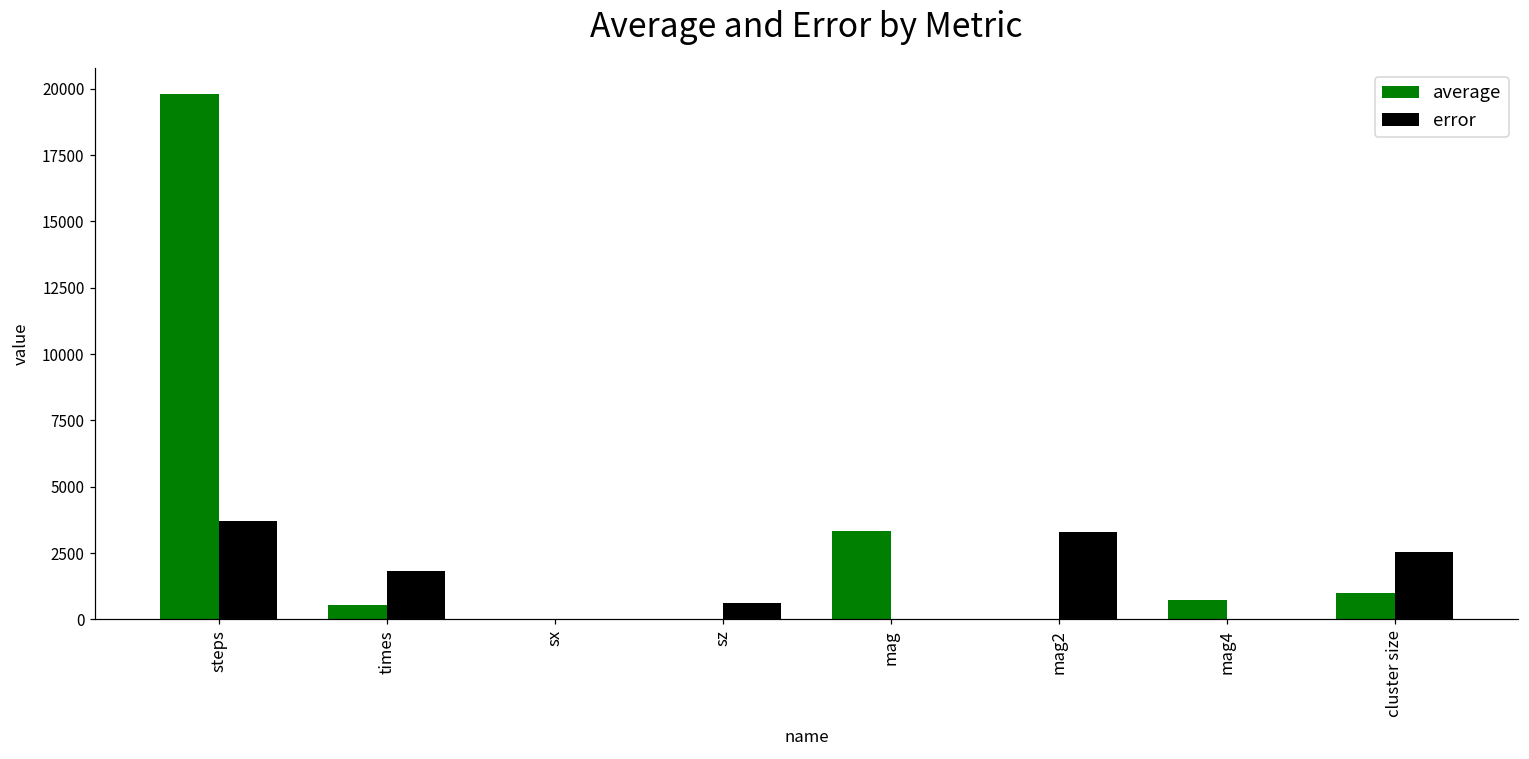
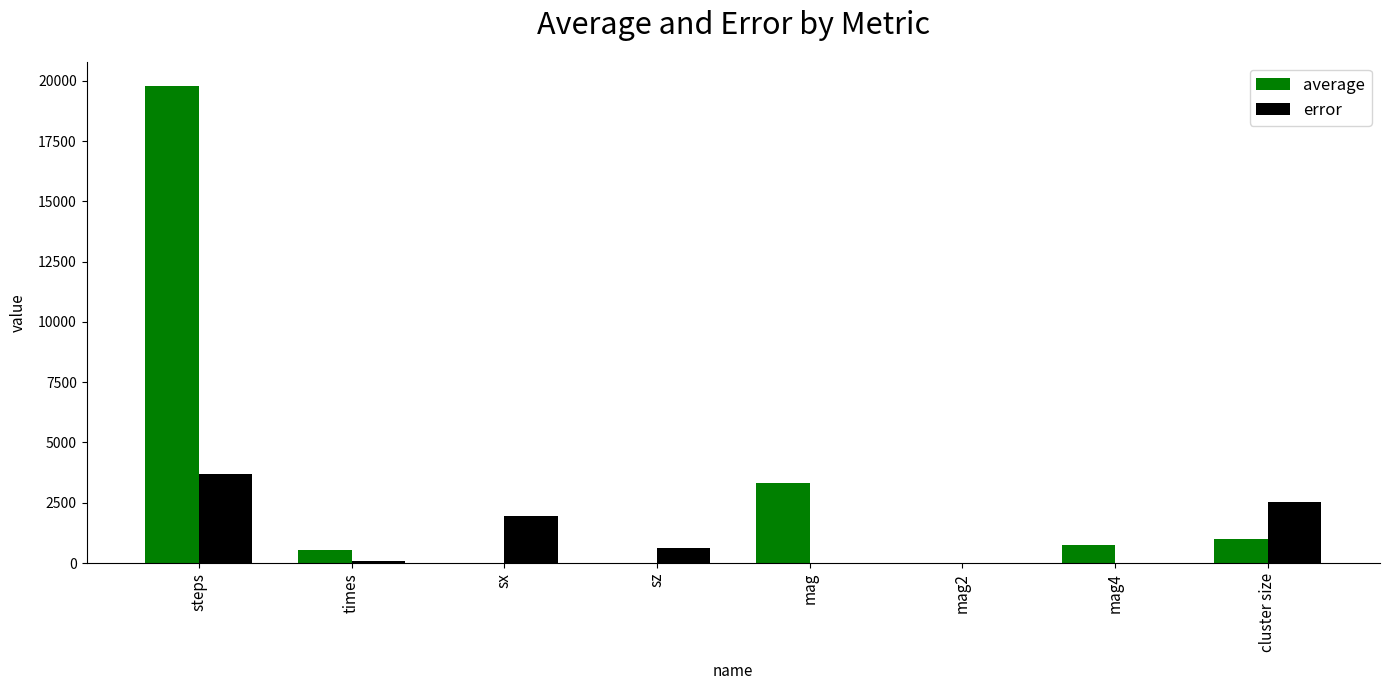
  {
    "average": {
      "steps": 19800,
      "times": 500,
      "sx": 0,
      "mag": 3300,
      "mag4": 700,
      "cluster size": 1000
    },
    "error": {
      "steps": 3700,
-     "times": 1800,
-     "sx": 0,
+     "times": 100,
+     "sx": 2000,
      "sz": 600,
-     "mag2": 3300,
+     "mag2": 0,
      "mag4": 0,
      "cluster size": 2500
    }
  }
